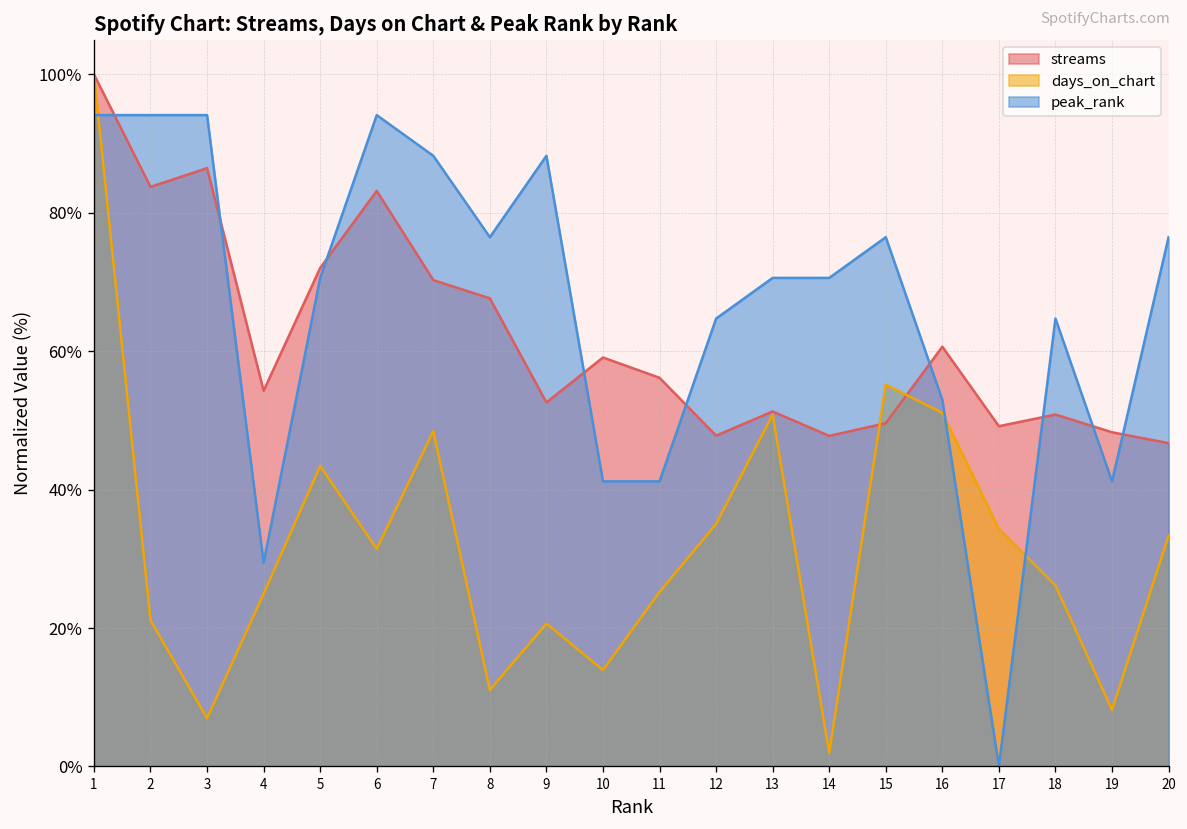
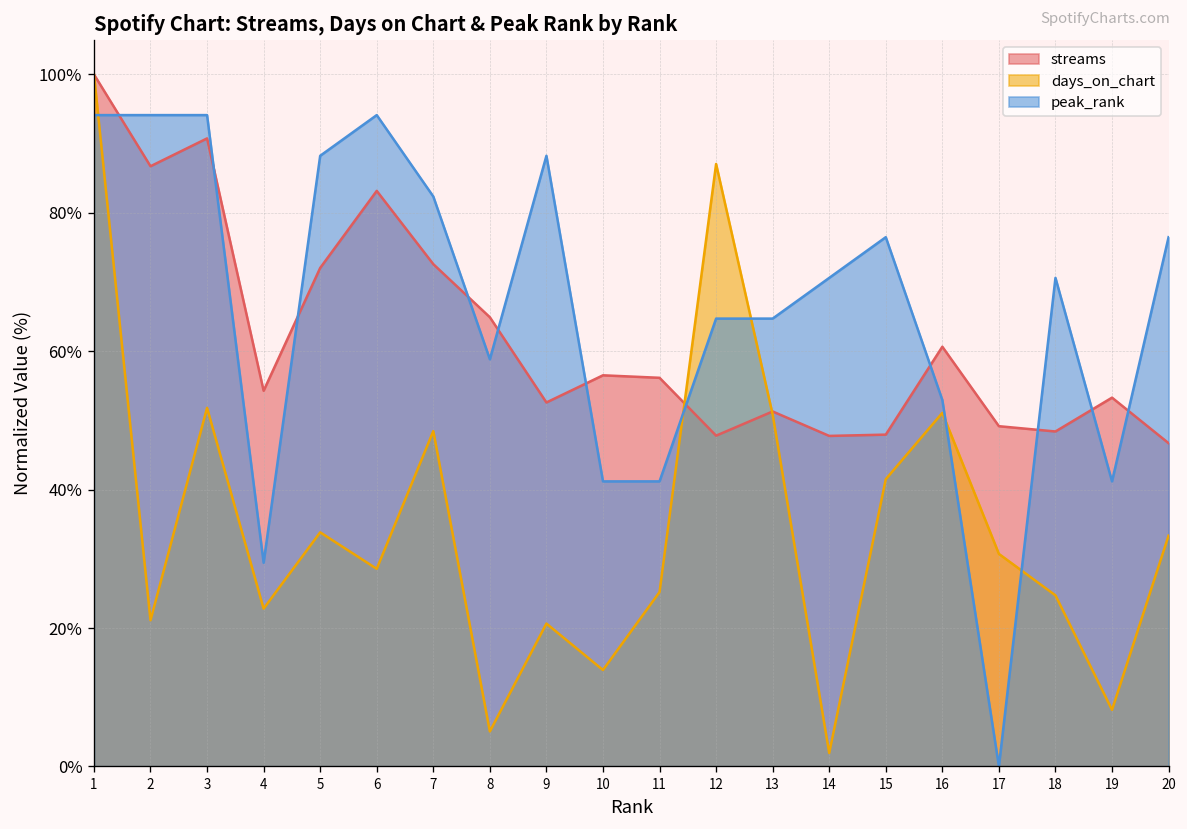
  {
    "streams": {
-     "2": "84%",
-     "3": "86%",
+     "2": "87%",
+     "3": "91%",
      "4": "54%",
      "5": "72%",
      "6": "83%",
-     "7": "70%",
-     "8": "68%",
+     "7": "73%",
+     "8": "65%",
      "9": "53%",
-     "10": "59%",
+     "10": "57%",
      "11": "56%",
      "12": "48%",
      "14": "48%",
-     "15": "50%",
+     "15": "48%",
      "16": "61%",
      "17": "49%",
-     "18": "51%",
-     "19": "48%",
+     "18": "48%",
+     "19": "53%",
      "20": "47%"
    },
    "days_on_chart": {
      "2": "21%",
-     "3": "7%",
-     "4": "25%",
-     "5": "43%",
-     "6": "31%",
+     "3": "52%",
+     "4": "23%",
+     "5": "34%",
+     "6": "29%",
      "7": "48%",
-     "8": "11%",
+     "8": "5%",
      "9": "21%",
      "10": "14%",
      "11": "25%",
-     "12": "35%",
+     "12": "87%",
      "14": "2%",
-     "15": "55%",
+     "15": "41%",
      "16": "51%",
-     "17": "34%",
-     "18": "26%",
+     "17": "31%",
+     "18": "25%",
      "19": "8%",
      "20": "33%"
    },
    "peak_rank": {
      "1": "94%",
      "2": "94%",
      "3": "94%",
      "4": "29%",
-     "5": "71%",
+     "5": "88%",
      "6": "94%",
-     "7": "88%",
-     "8": "76%",
+     "7": "82%",
+     "8": "59%",
      "9": "88%",
      "10": "41%",
      "11": "41%",
      "12": "65%",
-     "13": "71%",
+     "13": "65%",
      "14": "71%",
      "15": "76%",
      "16": "53%",
      "17": "0%",
-     "18": "65%",
+     "18": "71%",
      "19": "41%",
      "20": "76%"
    }
  }
